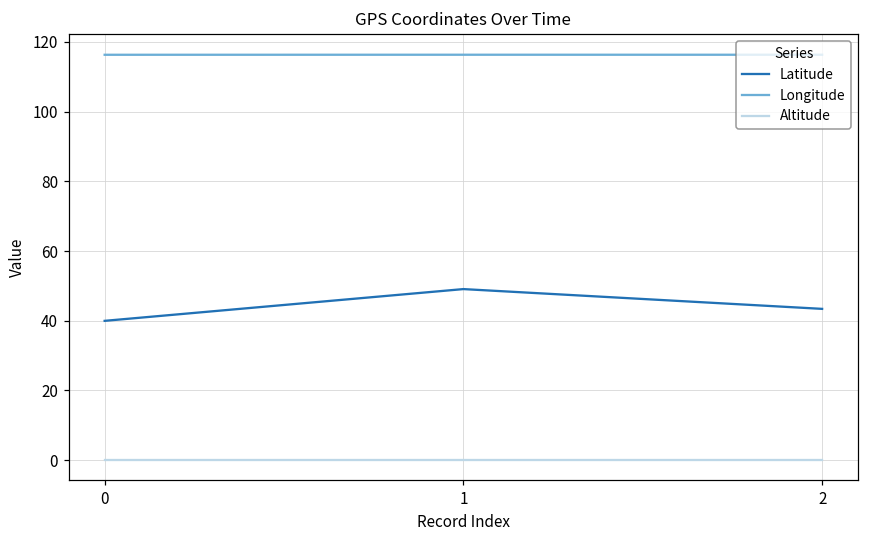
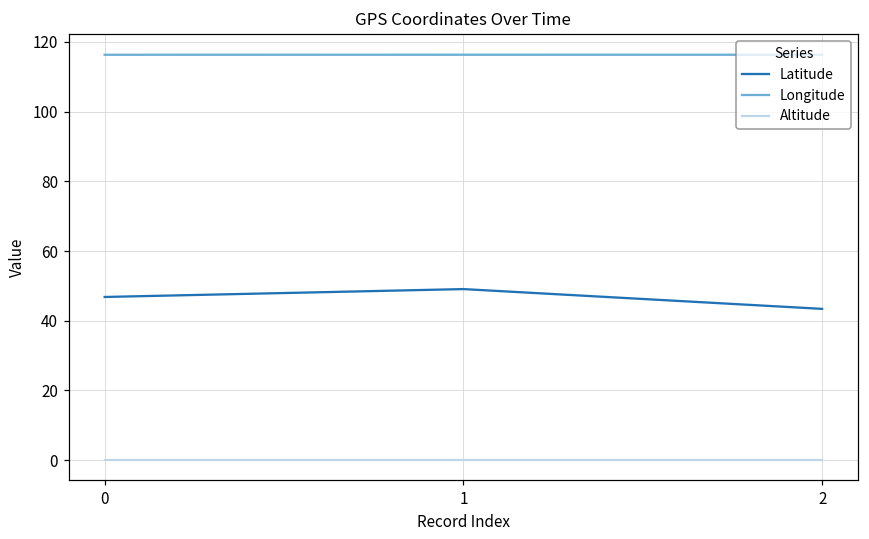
  {
    "Latitude": {
-     "0": 40,
+     "0": 47,
      "1": 49,
      "2": 43
    },
    "Longitude": {
      "0": 116,
      "1": 116
    },
    "Altitude": {
      "0": 0,
      "1": 0,
      "2": 0
    }
  }
